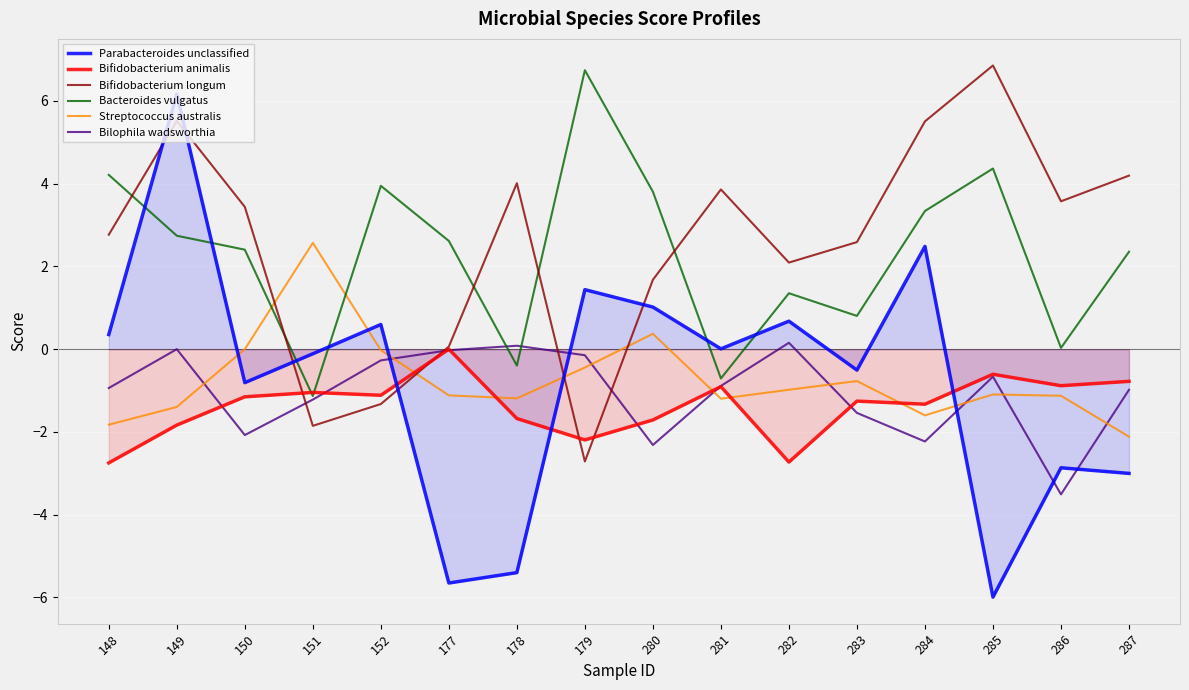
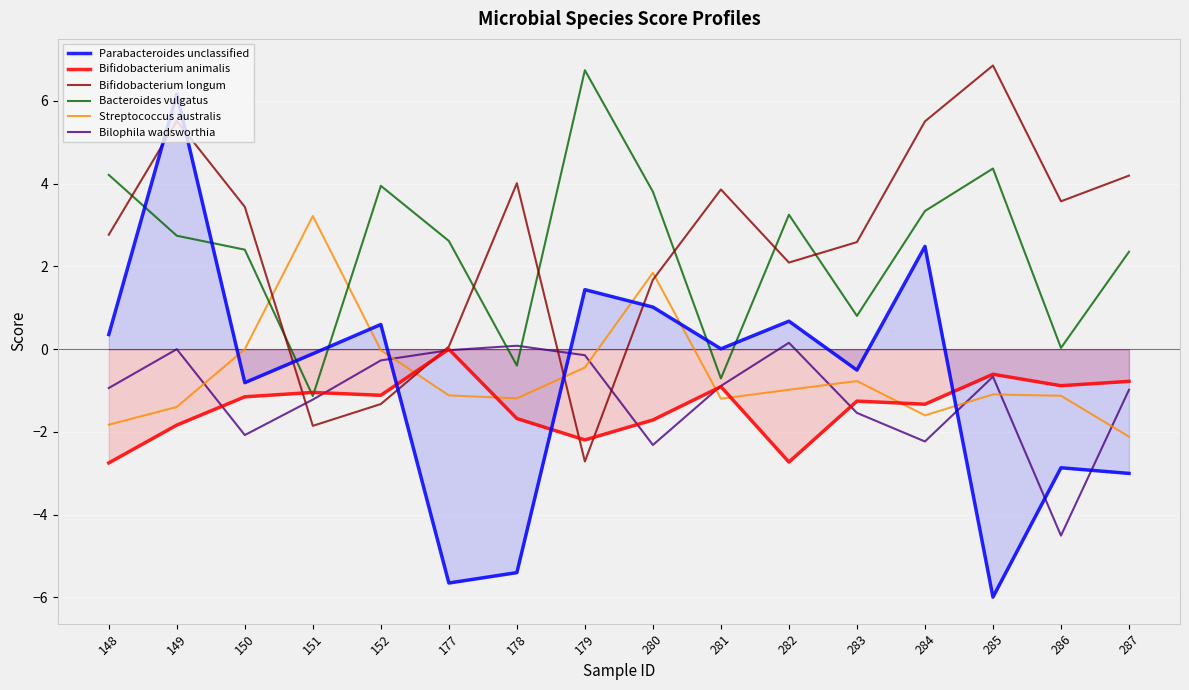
  {
    "Bifidobacterium longum": {
      "148": 2.8,
      "150": 3.4,
      "151": -1.9,
      "152": -1.3,
      "177": 0.1,
      "178": 4.0,
      "179": -2.7,
      "280": 1.7,
      "281": 3.9,
      "282": 2.1,
      "283": 2.6,
      "284": 5.5,
      "285": 6.9,
      "286": 3.6,
      "287": 4.2
    },
    "Bacteroides vulgatus": {
      "148": 4.2,
      "149": 2.7,
      "150": 2.4,
      "151": -1.1,
      "152": 3.9,
      "177": 2.6,
      "178": -0.4,
      "179": 6.7,
      "280": 3.8,
      "281": -0.7,
-     "282": 1.4,
+     "282": 3.3,
      "283": 0.8,
      "284": 3.3,
      "285": 4.4,
      "287": 2.4
    },
    "Streptococcus australis": {
      "148": -1.8,
      "149": -1.4,
-     "151": 2.6,
+     "151": 3.2,
      "177": -1.1,
      "178": -1.2,
      "179": -0.4,
-     "280": 0.4,
+     "280": 1.8,
      "281": -1.2,
      "282": -1.0,
      "283": -0.8,
      "284": -1.6,
      "285": -1.1,
      "286": -1.1,
      "287": -2.1
    },
    "Bilophila wadsworthia": {
      "148": -0.9,
      "150": -2.1,
      "151": -1.2,
      "152": -0.3,
      "178": 0.1,
      "179": -0.1,
      "280": -2.3,
      "282": 0.2,
      "283": -1.5,
      "284": -2.2,
-     "286": -3.5,
+     "286": -4.5,
      "287": -1.0
    }
  }
